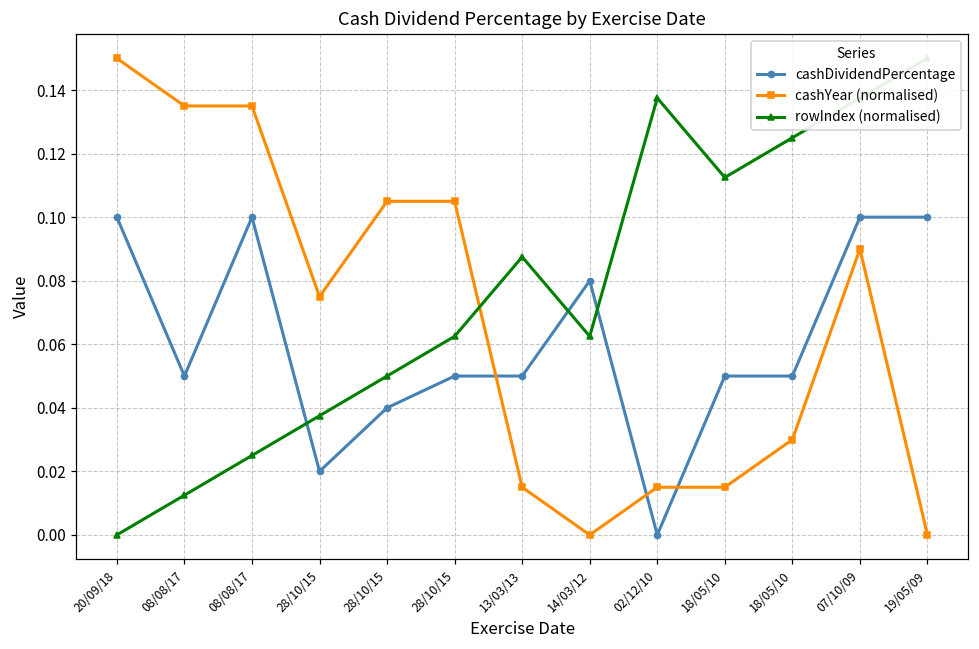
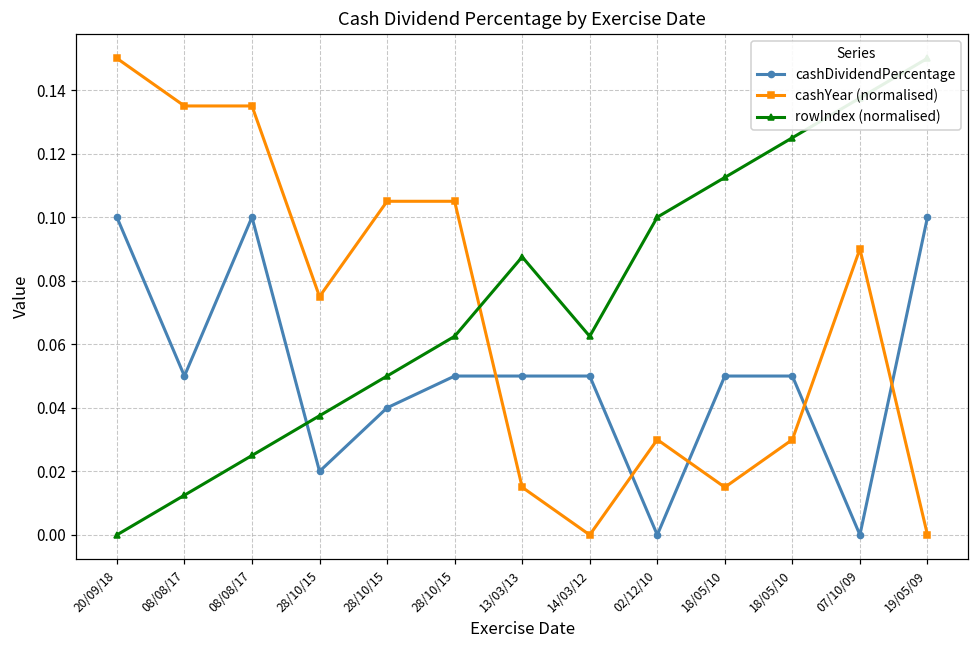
  {
    "cashDividendPercentage": {
      "20/09/18": 0.10,
      "13/03/13": 0.05,
-     "14/03/12": 0.08,
+     "14/03/12": 0.05,
      "02/12/10": 0.00,
-     "07/10/09": 0.1,
+     "07/10/09": 0.0,
      "19/05/09": 0.10
    },
    "cashYear (normalised)": {
      "20/09/18": 0.150,
      "13/03/13": 0.015,
      "14/03/12": 0.000,
-     "02/12/10": 0.015,
+     "02/12/10": 0.030,
      "07/10/09": 0.090,
      "19/05/09": 0.000
    },
    "rowIndex (normalised)": {
      "20/09/18": 0.000,
      "13/03/13": 0.088,
      "14/03/12": 0.063,
-     "02/12/10": 0.137
+     "02/12/10": 0.100
    }
  }
